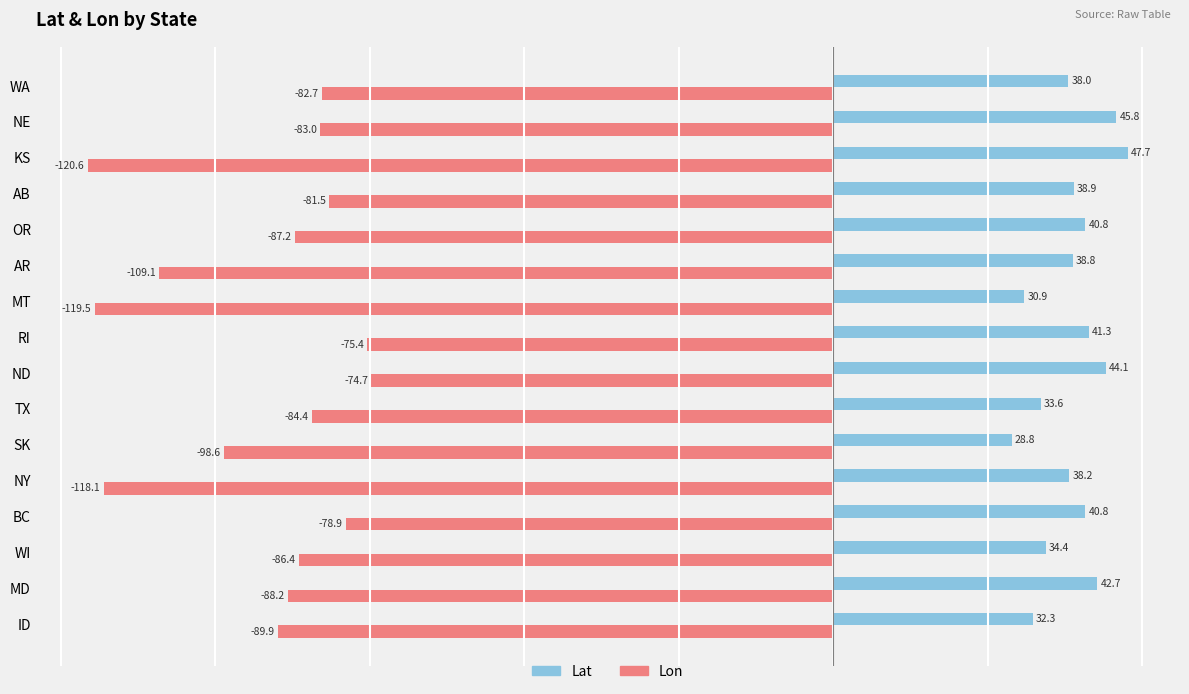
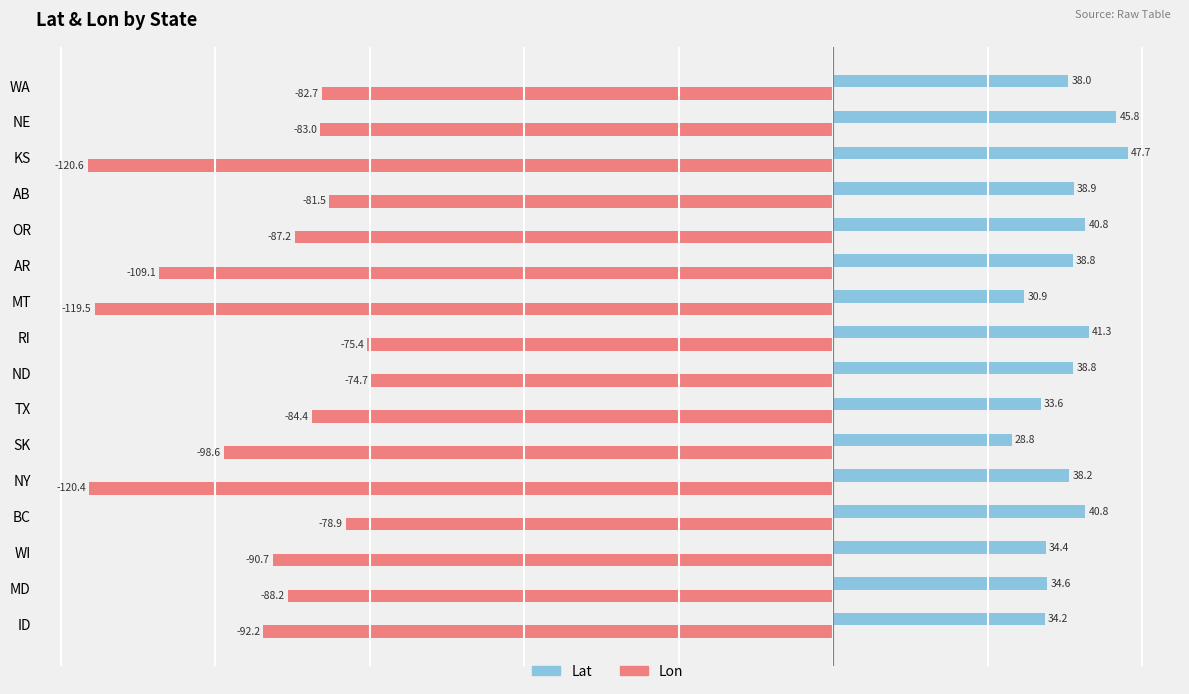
  {
    "Lat": {
      "WA": 38.0,
      "NE": 45.8,
      "KS": 47.7,
      "AB": 38.9,
      "OR": 40.8,
      "AR": 38.8,
      "MT": 30.9,
      "RI": 41.3,
-     "ND": 44.1,
+     "ND": 38.8,
      "TX": 33.6,
      "SK": 28.8,
      "NY": 38.2,
      "BC": 40.8,
      "WI": 34.4,
-     "MD": 42.7,
-     "ID": 32.3
+     "MD": 34.6,
+     "ID": 34.2
    },
    "Lon": {
      "WA": -82.7,
      "NE": -83.0,
      "KS": -120.6,
      "AB": -81.5,
      "OR": -87.2,
      "AR": -109.1,
      "MT": -119.5,
      "RI": -75.4,
      "ND": -74.7,
      "TX": -84.4,
      "SK": -98.6,
-     "NY": -118.1,
+     "NY": -120.4,
      "BC": -78.9,
-     "WI": -86.4,
+     "WI": -90.7,
      "MD": -88.2,
-     "ID": -89.9
+     "ID": -92.2
    }
  }
